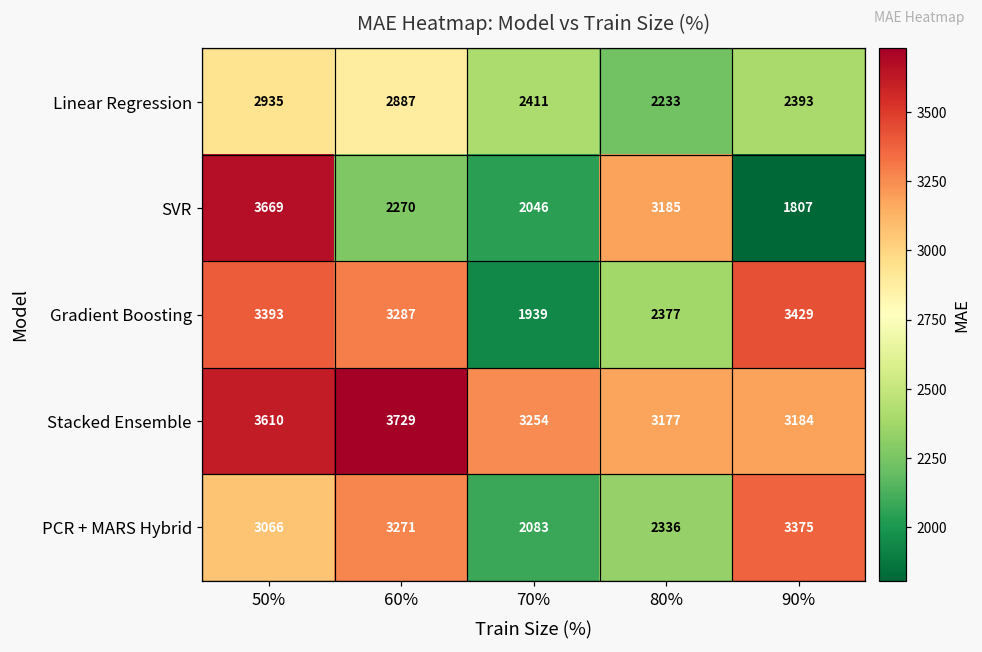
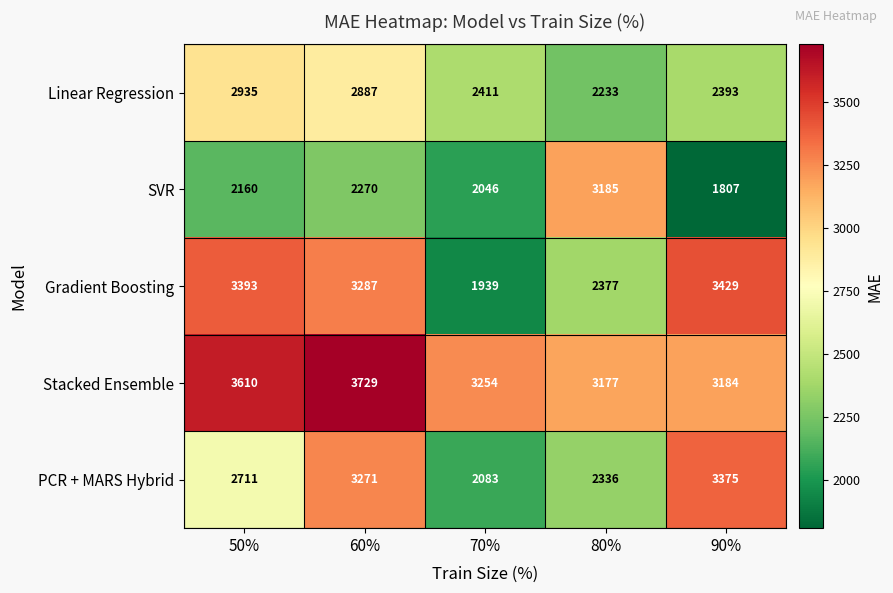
  {
    "Linear Regression": {
      "50%": 2935,
      "60%": 2887,
      "70%": 2411,
      "80%": 2233,
      "90%": 2393
    },
    "SVR": {
-     "50%": 3669,
+     "50%": 2160,
      "60%": 2270,
      "70%": 2046,
      "80%": 3185,
      "90%": 1807
    },
    "Gradient Boosting": {
      "50%": 3393,
      "60%": 3287,
      "70%": 1939,
      "80%": 2377,
      "90%": 3429
    },
    "Stacked Ensemble": {
      "50%": 3610,
      "60%": 3729,
      "70%": 3254,
      "80%": 3177,
      "90%": 3184
    },
    "PCR + MARS Hybrid": {
-     "50%": 3066,
+     "50%": 2711,
      "60%": 3271,
      "70%": 2083,
      "80%": 2336,
      "90%": 3375
    }
  }
